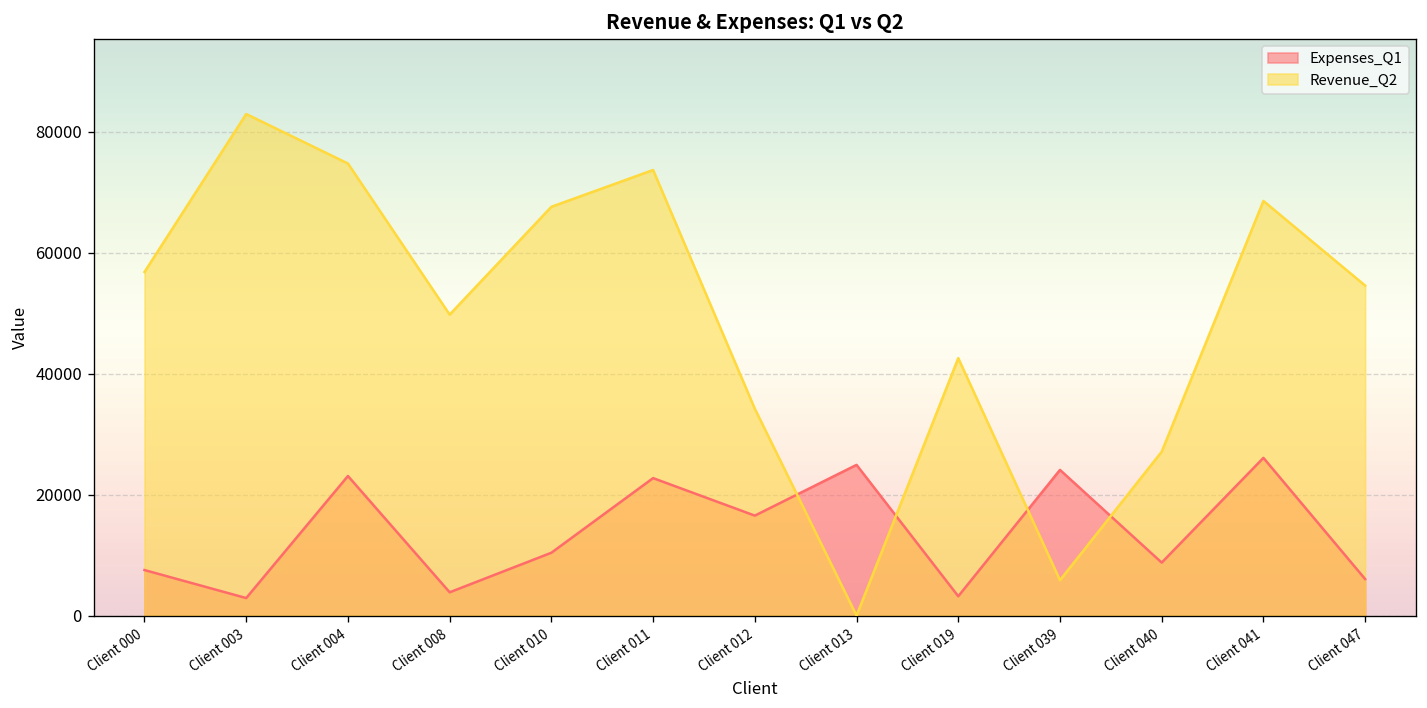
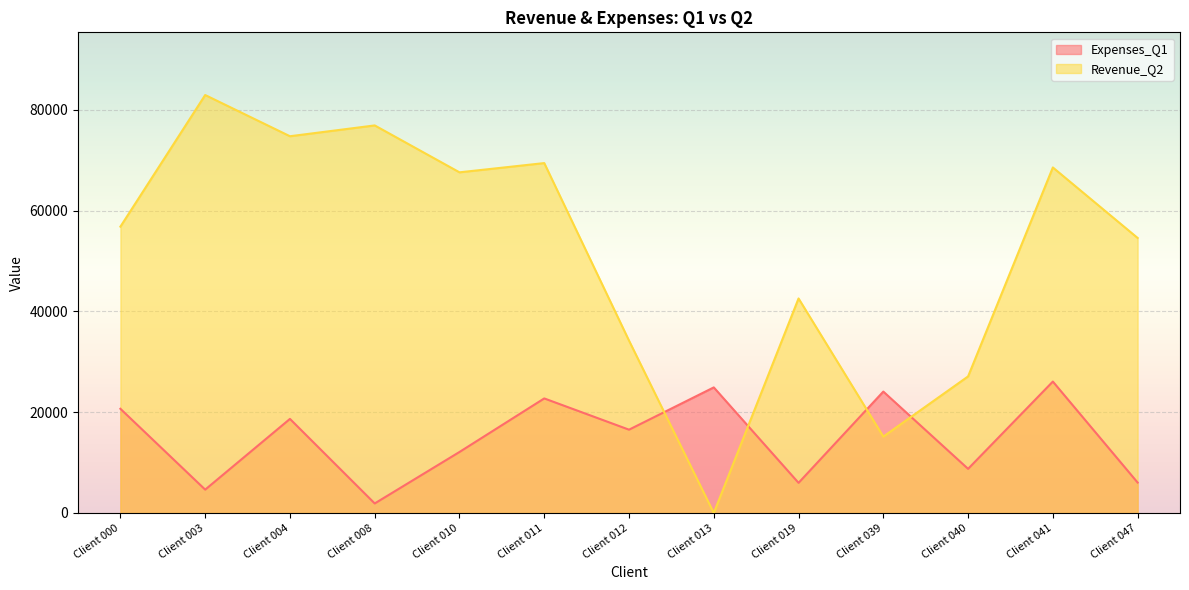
  {
    "Expenses_Q1": {
-     "Client 000": 8000,
-     "Client 003": 3000,
-     "Client 004": 23000,
-     "Client 008": 4000,
-     "Client 010": 10000,
+     "Client 000": 21000,
+     "Client 003": 5000,
+     "Client 004": 19000,
+     "Client 008": 2000,
+     "Client 010": 12000,
      "Client 011": 23000,
      "Client 012": 17000,
      "Client 013": 25000,
-     "Client 019": 3000,
+     "Client 019": 6000,
      "Client 039": 24000,
      "Client 040": 9000,
      "Client 041": 26000,
      "Client 047": 6000
    },
    "Revenue_Q2": {
      "Client 000": 57000,
      "Client 003": 83000,
      "Client 004": 75000,
-     "Client 008": 50000,
+     "Client 008": 77000,
      "Client 010": 68000,
-     "Client 011": 74000,
+     "Client 011": 69000,
      "Client 012": 34000,
      "Client 013": 0,
      "Client 019": 43000,
-     "Client 039": 6000,
+     "Client 039": 15000,
      "Client 040": 27000,
      "Client 041": 69000,
      "Client 047": 55000
    }
  }
